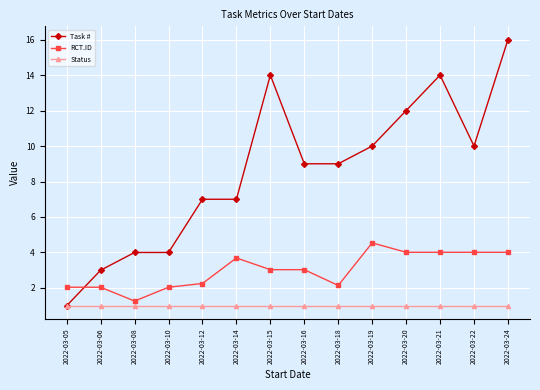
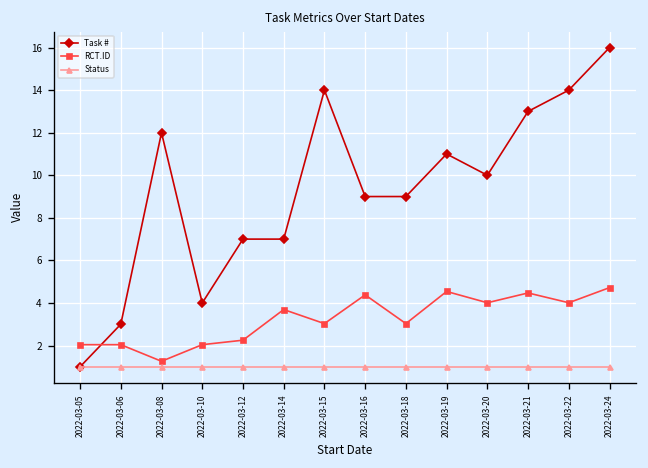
  {
    "Task #": {
      "2022-03-06": 3,
-     "2022-03-08": 4,
+     "2022-03-08": 12,
      "2022-03-10": 4,
      "2022-03-12": 7,
      "2022-03-14": 7,
      "2022-03-15": 14,
      "2022-03-16": 9,
      "2022-03-18": 9,
-     "2022-03-19": 10,
-     "2022-03-20": 12,
-     "2022-03-21": 14,
-     "2022-03-22": 10,
+     "2022-03-19": 11,
+     "2022-03-20": 10,
+     "2022-03-21": 13,
+     "2022-03-22": 14,
      "2022-03-24": 16
    },
    "RCT.ID": {
      "2022-03-05": 2.0,
      "2022-03-06": 2.0,
      "2022-03-08": 1.3,
      "2022-03-10": 2.0,
      "2022-03-12": 2.3,
      "2022-03-14": 3.7,
      "2022-03-15": 3.0,
-     "2022-03-16": 3.0,
-     "2022-03-18": 2.1,
+     "2022-03-16": 4.4,
+     "2022-03-18": 3.0,
      "2022-03-19": 4.5,
      "2022-03-20": 4.0,
-     "2022-03-21": 4.0,
+     "2022-03-21": 4.5,
      "2022-03-22": 4.0,
-     "2022-03-24": 4.0
+     "2022-03-24": 4.7
    },
    "Status": {
      "2022-03-06": 1.0,
      "2022-03-08": 1.0,
      "2022-03-10": 1.0,
      "2022-03-12": 1.0,
      "2022-03-14": 1.0,
      "2022-03-15": 1.0,
      "2022-03-16": 1.0,
      "2022-03-18": 1.0,
      "2022-03-19": 1.0,
      "2022-03-20": 1.0,
      "2022-03-21": 1.0,
      "2022-03-22": 1.0,
      "2022-03-24": 1.0
    }
  }
